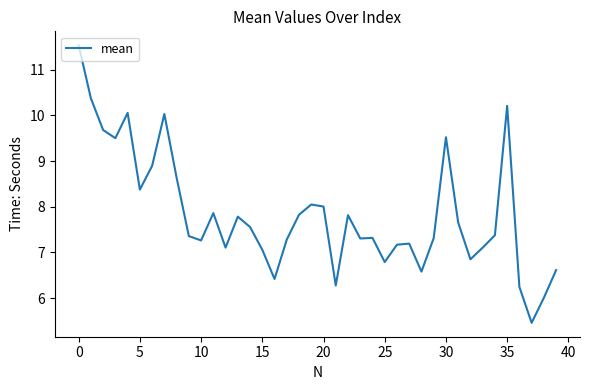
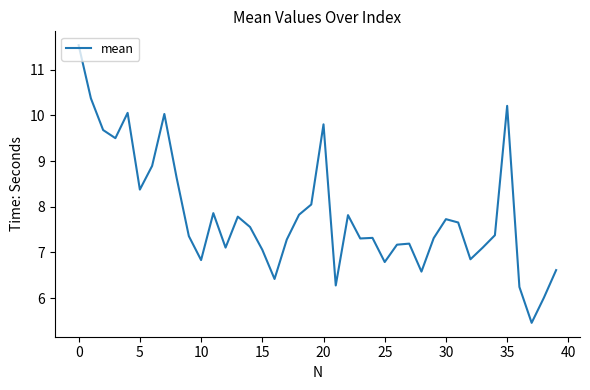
  {
    "5": 8.4,
-   "10": 7.3,
+   "10": 6.8,
    "15": 7.1,
-   "20": 8.0,
+   "20": 9.8,
    "25": 6.8,
-   "30": 9.5,
+   "30": 7.7,
    "35": 10.2
  }
